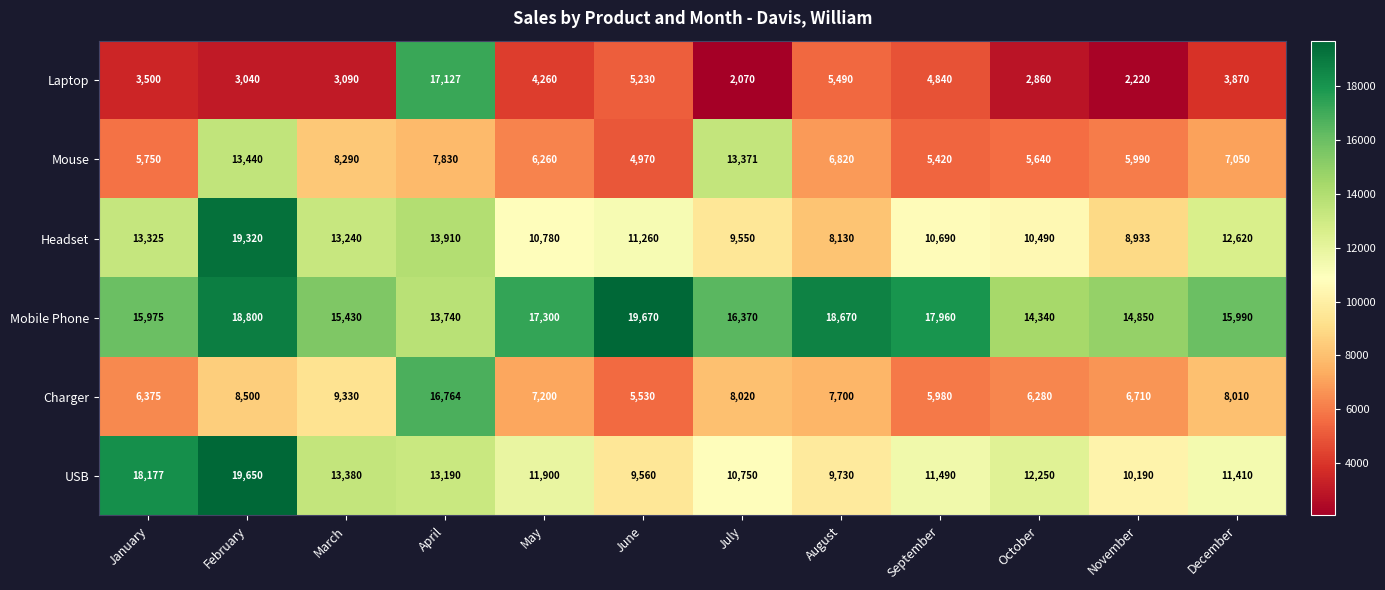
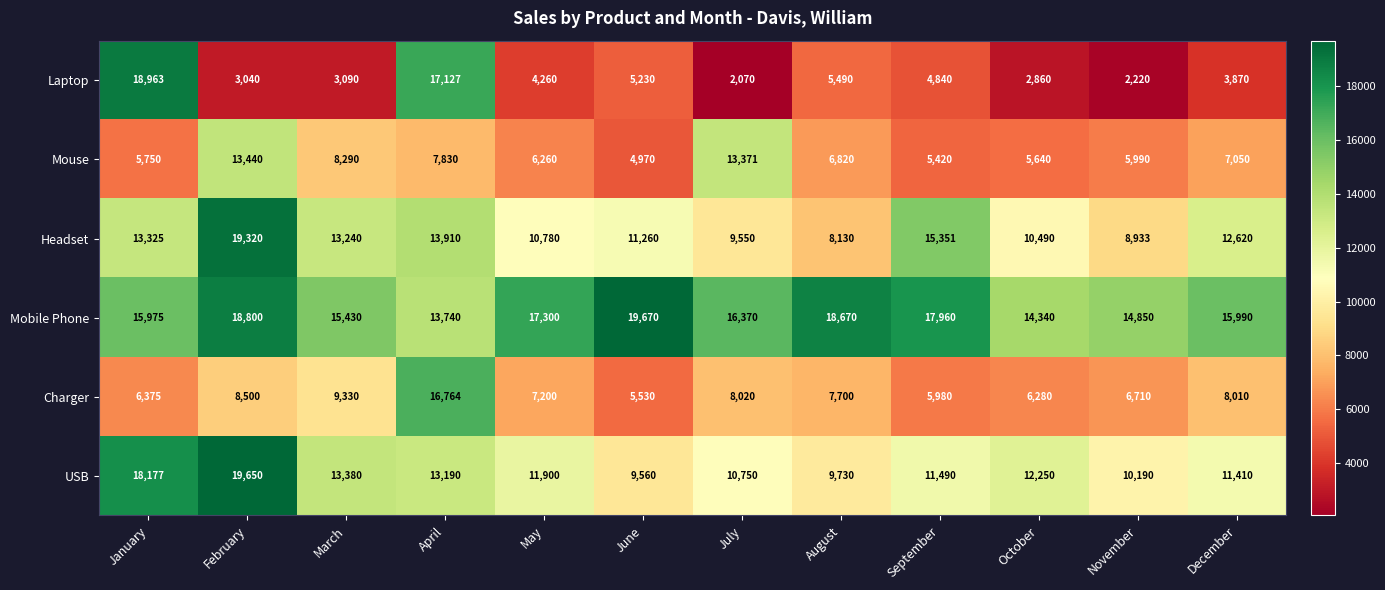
  {
    "Laptop": {
-     "January": "3,500",
+     "January": "18,963",
      "February": "3,040",
      "March": "3,090",
      "April": "17,127",
      "May": "4,260",
      "June": "5,230",
      "July": "2,070",
      "August": "5,490",
      "September": "4,840",
      "October": "2,860",
      "November": "2,220",
      "December": "3,870"
    },
    "Mouse": {
      "January": "5,750",
      "February": "13,440",
      "March": "8,290",
      "April": "7,830",
      "May": "6,260",
      "June": "4,970",
      "July": "13,371",
      "August": "6,820",
      "September": "5,420",
      "October": "5,640",
      "November": "5,990",
      "December": "7,050"
    },
    "Headset": {
      "January": "13,325",
      "February": "19,320",
      "March": "13,240",
      "April": "13,910",
      "May": "10,780",
      "June": "11,260",
      "July": "9,550",
      "August": "8,130",
-     "September": "10,690",
+     "September": "15,351",
      "October": "10,490",
      "November": "8,933",
      "December": "12,620"
    },
    "Mobile Phone": {
      "January": "15,975",
      "February": "18,800",
      "March": "15,430",
      "April": "13,740",
      "May": "17,300",
      "June": "19,670",
      "July": "16,370",
      "August": "18,670",
      "September": "17,960",
      "October": "14,340",
      "November": "14,850",
      "December": "15,990"
    },
    "Charger": {
      "January": "6,375",
      "February": "8,500",
      "March": "9,330",
      "April": "16,764",
      "May": "7,200",
      "June": "5,530",
      "July": "8,020",
      "August": "7,700",
      "September": "5,980",
      "October": "6,280",
      "November": "6,710",
      "December": "8,010"
    },
    "USB": {
      "January": "18,177",
      "February": "19,650",
      "March": "13,380",
      "April": "13,190",
      "May": "11,900",
      "June": "9,560",
      "July": "10,750",
      "August": "9,730",
      "September": "11,490",
      "October": "12,250",
      "November": "10,190",
      "December": "11,410"
    }
  }
